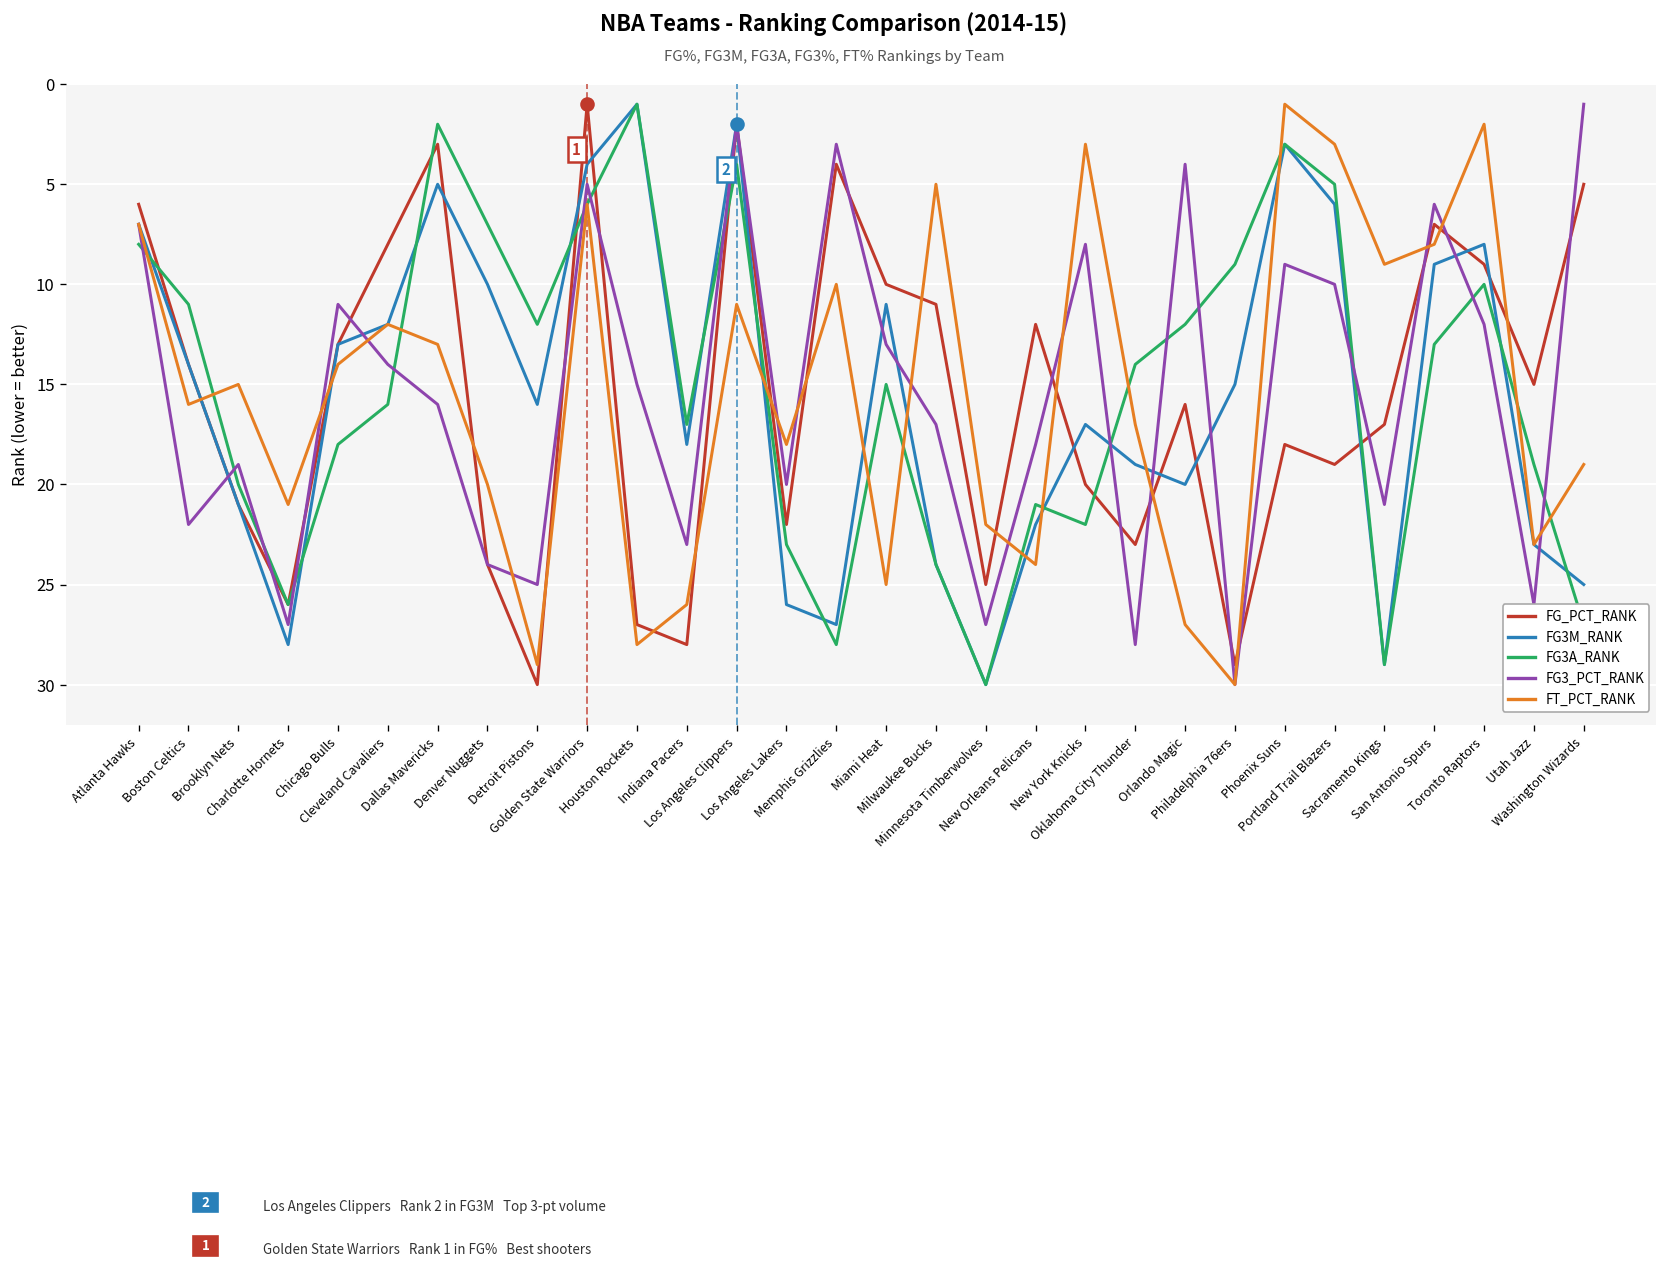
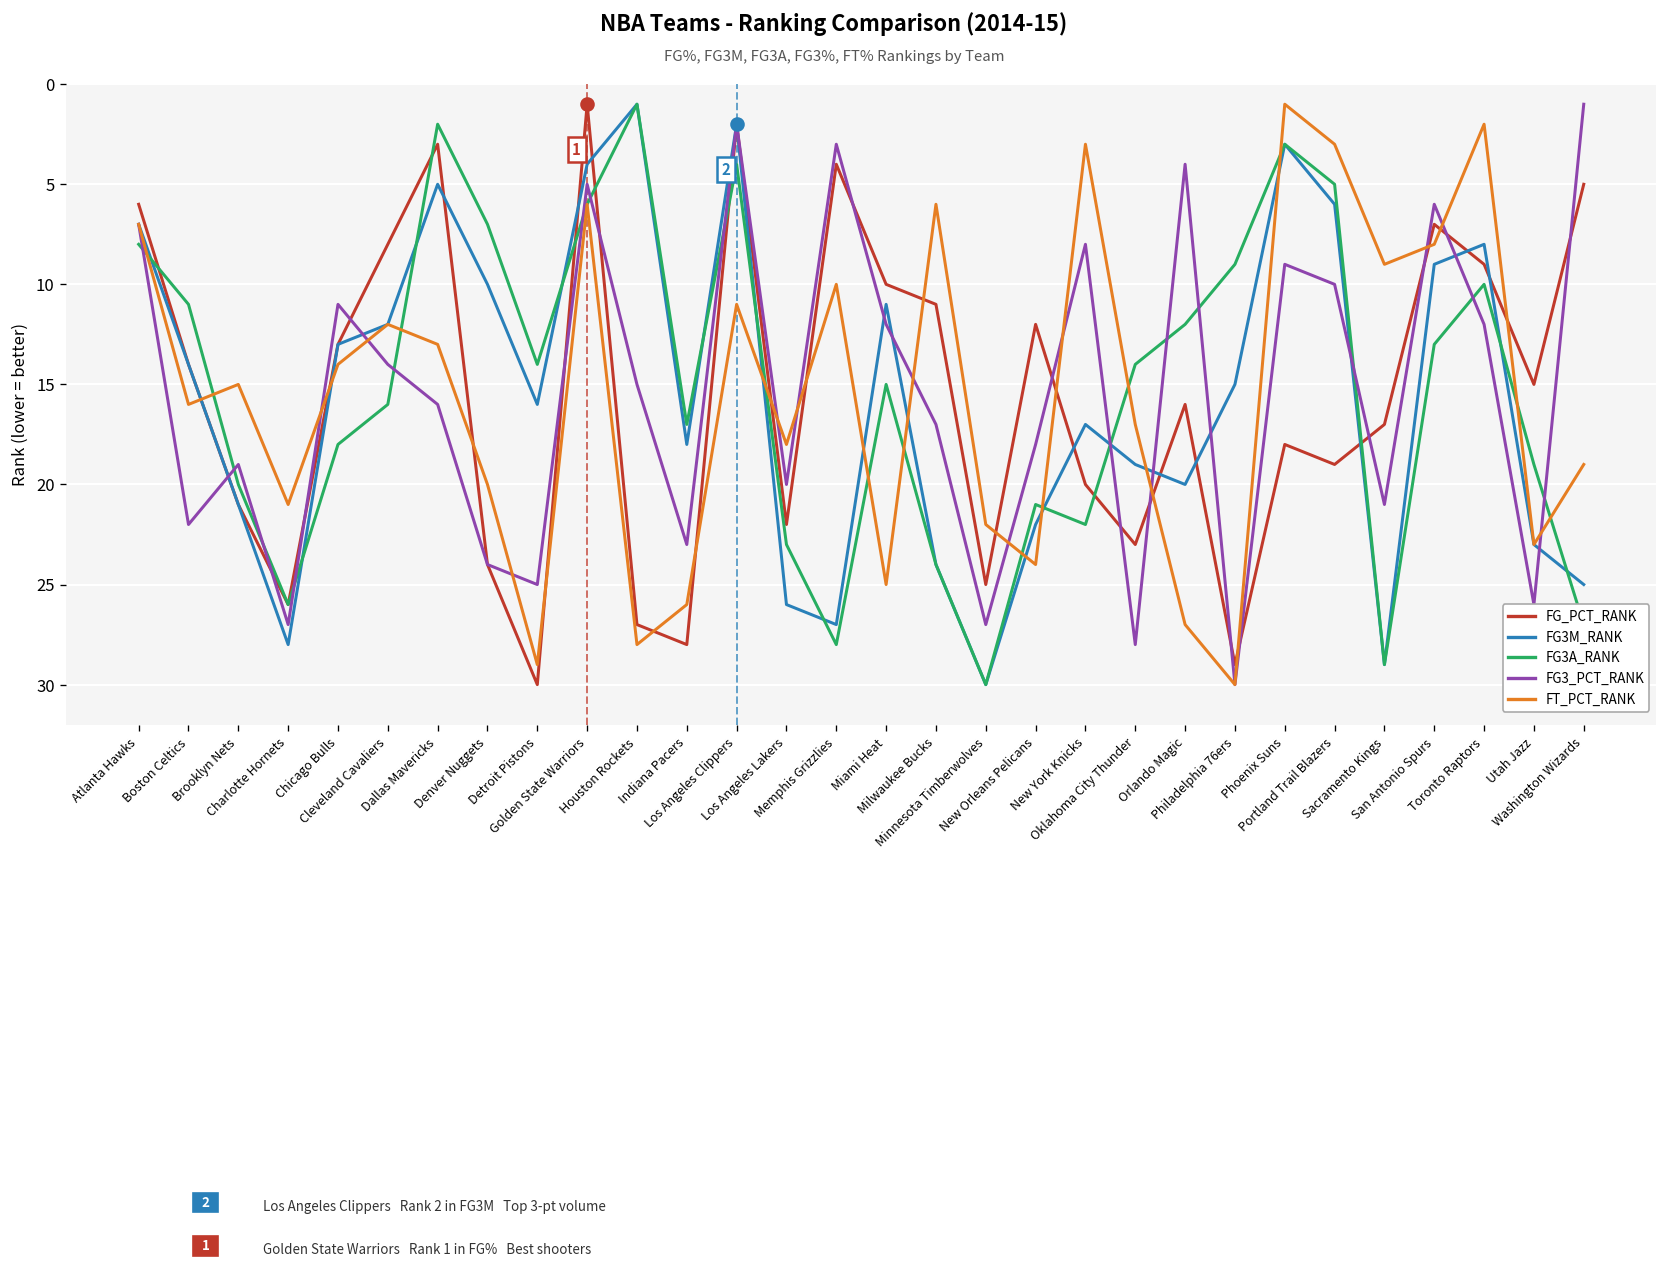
  {
    "FG3A_RANK": {
      "Atlanta Hawks": 8,
      "Boston Celtics": 11,
      "Brooklyn Nets": 20,
      "Chicago Bulls": 18,
      "Cleveland Cavaliers": 16,
      "Dallas Mavericks": 2,
      "Denver Nuggets": 7,
-     "Detroit Pistons": 12,
+     "Detroit Pistons": 14,
      "Indiana Pacers": 17,
      "Los Angeles Lakers": 23,
      "Memphis Grizzlies": 28,
      "Miami Heat": 15,
      "New Orleans Pelicans": 21,
      "New York Knicks": 22,
      "Oklahoma City Thunder": 14,
      "Orlando Magic": 12,
      "Philadelphia 76ers": 9,
      "Portland Trail Blazers": 5,
      "San Antonio Spurs": 13,
      "Toronto Raptors": 10,
      "Utah Jazz": 19
    },
    "FG3_PCT_RANK": {
      "Boston Celtics": 22,
      "Brooklyn Nets": 19,
      "Charlotte Hornets": 27,
      "Chicago Bulls": 11,
      "Cleveland Cavaliers": 14,
      "Dallas Mavericks": 16,
      "Detroit Pistons": 25,
      "Golden State Warriors": 5,
      "Houston Rockets": 15,
      "Indiana Pacers": 23,
      "Los Angeles Lakers": 20,
      "Memphis Grizzlies": 3,
-     "Miami Heat": 13,
+     "Miami Heat": 12,
      "Milwaukee Bucks": 17,
      "Minnesota Timberwolves": 27,
      "New Orleans Pelicans": 18,
      "New York Knicks": 8,
      "Oklahoma City Thunder": 28,
      "Orlando Magic": 4,
      "Phoenix Suns": 9,
      "Portland Trail Blazers": 10,
      "Sacramento Kings": 21,
      "San Antonio Spurs": 6,
      "Toronto Raptors": 12,
      "Utah Jazz": 26,
      "Washington Wizards": 1
    },
    "FT_PCT_RANK": {
      "Boston Celtics": 16,
      "Brooklyn Nets": 15,
      "Charlotte Hornets": 21,
      "Chicago Bulls": 14,
      "Dallas Mavericks": 13,
      "Denver Nuggets": 20,
      "Detroit Pistons": 29,
      "Houston Rockets": 28,
      "Indiana Pacers": 26,
      "Los Angeles Clippers": 11,
      "Los Angeles Lakers": 18,
      "Memphis Grizzlies": 10,
      "Miami Heat": 25,
-     "Milwaukee Bucks": 5,
+     "Milwaukee Bucks": 6,
      "Minnesota Timberwolves": 22,
      "New Orleans Pelicans": 24,
      "New York Knicks": 3,
      "Oklahoma City Thunder": 17,
      "Orlando Magic": 27,
      "Phoenix Suns": 1,
      "Portland Trail Blazers": 3,
      "Sacramento Kings": 9,
      "San Antonio Spurs": 8,
      "Toronto Raptors": 2,
      "Washington Wizards": 19
    }
  }
